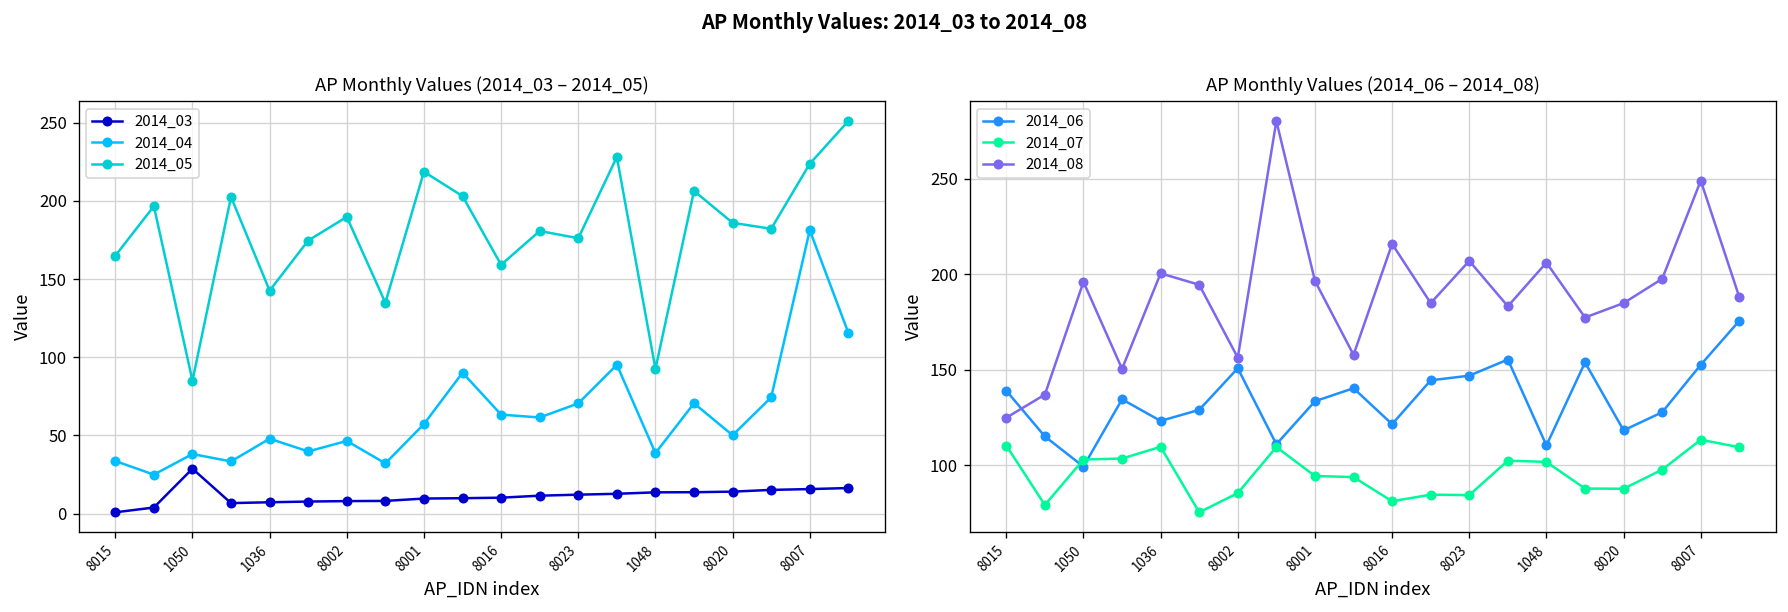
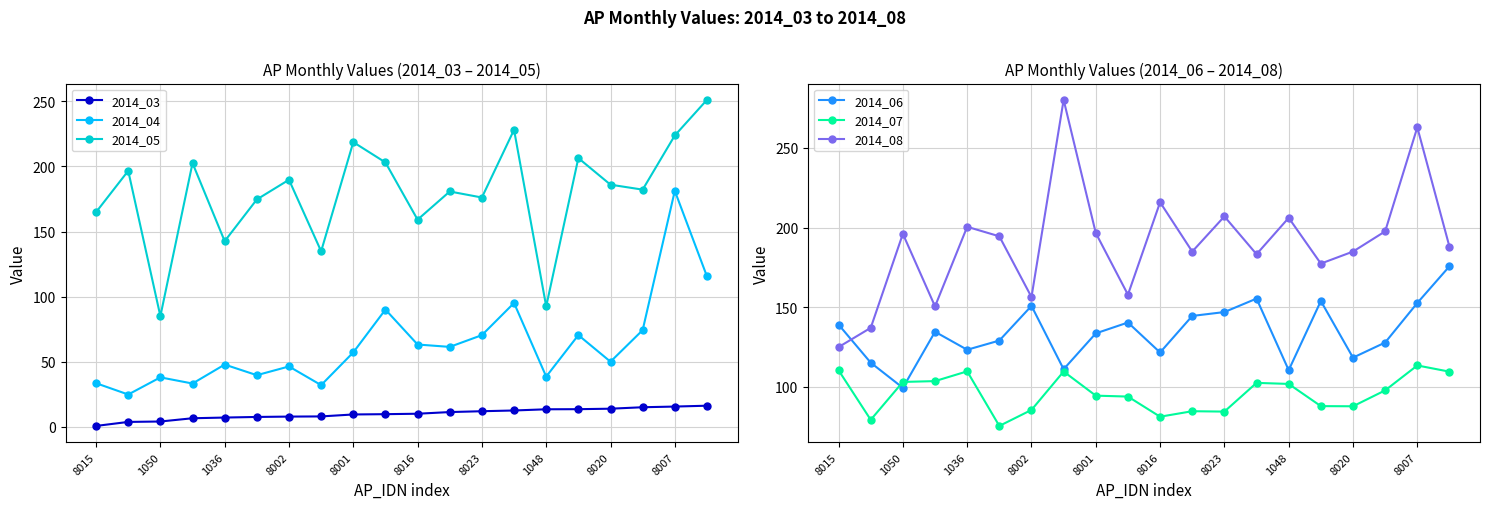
  {
    "AP Monthly Values (2014_03 – 2014_05)": {
      "2014_03": {
        "8015": 1,
-       "1050": 29,
+       "1050": 4,
        "1036": 7,
        "8002": 8,
        "8001": 10,
        "8016": 10,
        "8023": 12,
        "1048": 14,
        "8020": 14,
        "8007": 16
      }
    },
    "AP Monthly Values (2014_06 – 2014_08)": {
      "2014_06": {
        "8015": 139,
        "1050": 99,
        "1036": 123,
        "8002": 151,
        "8001": 134,
        "8016": 122,
        "8023": 147,
        "1048": 110,
        "8020": 118,
        "8007": 153
      },
      "2014_07": {
        "8015": 110,
        "1050": 103,
        "1036": 110,
        "8002": 85,
        "8001": 94,
        "8016": 81,
        "8023": 84,
        "1048": 102,
        "8020": 88,
        "8007": 113
      },
      "2014_08": {
        "8015": 125,
        "1050": 196,
        "1036": 200,
        "8002": 156,
        "8001": 197,
        "8016": 216,
        "8023": 207,
        "1048": 206,
        "8020": 185,
-       "8007": 249
+       "8007": 263
      }
    }
  }
